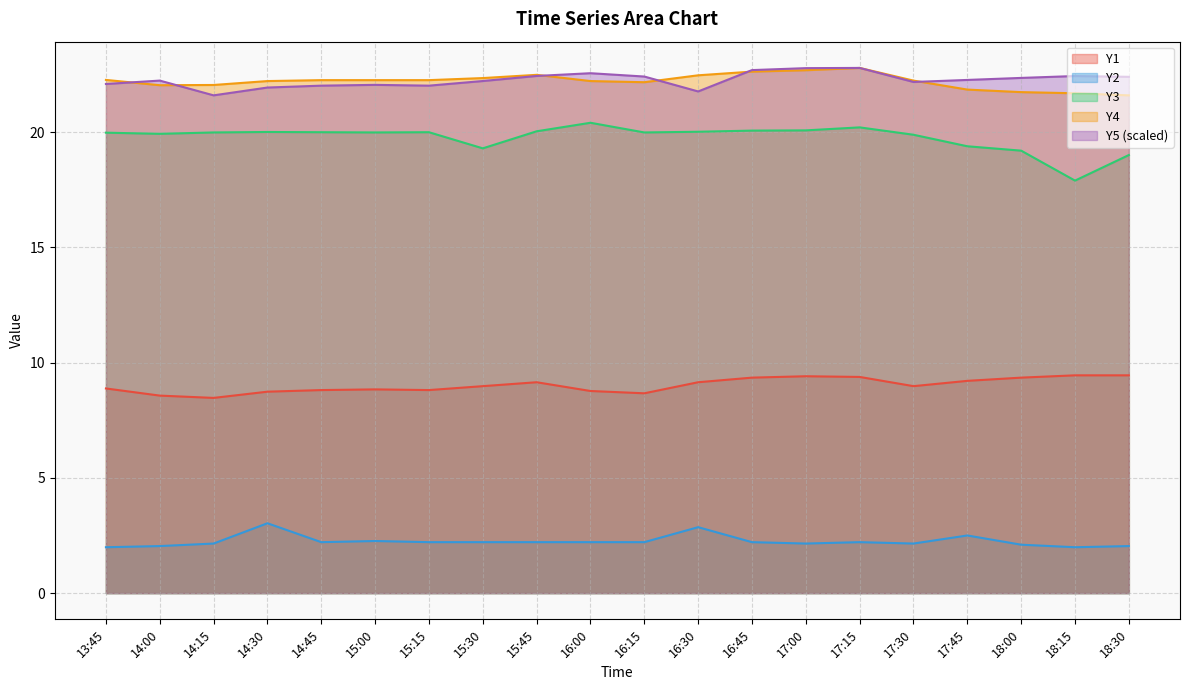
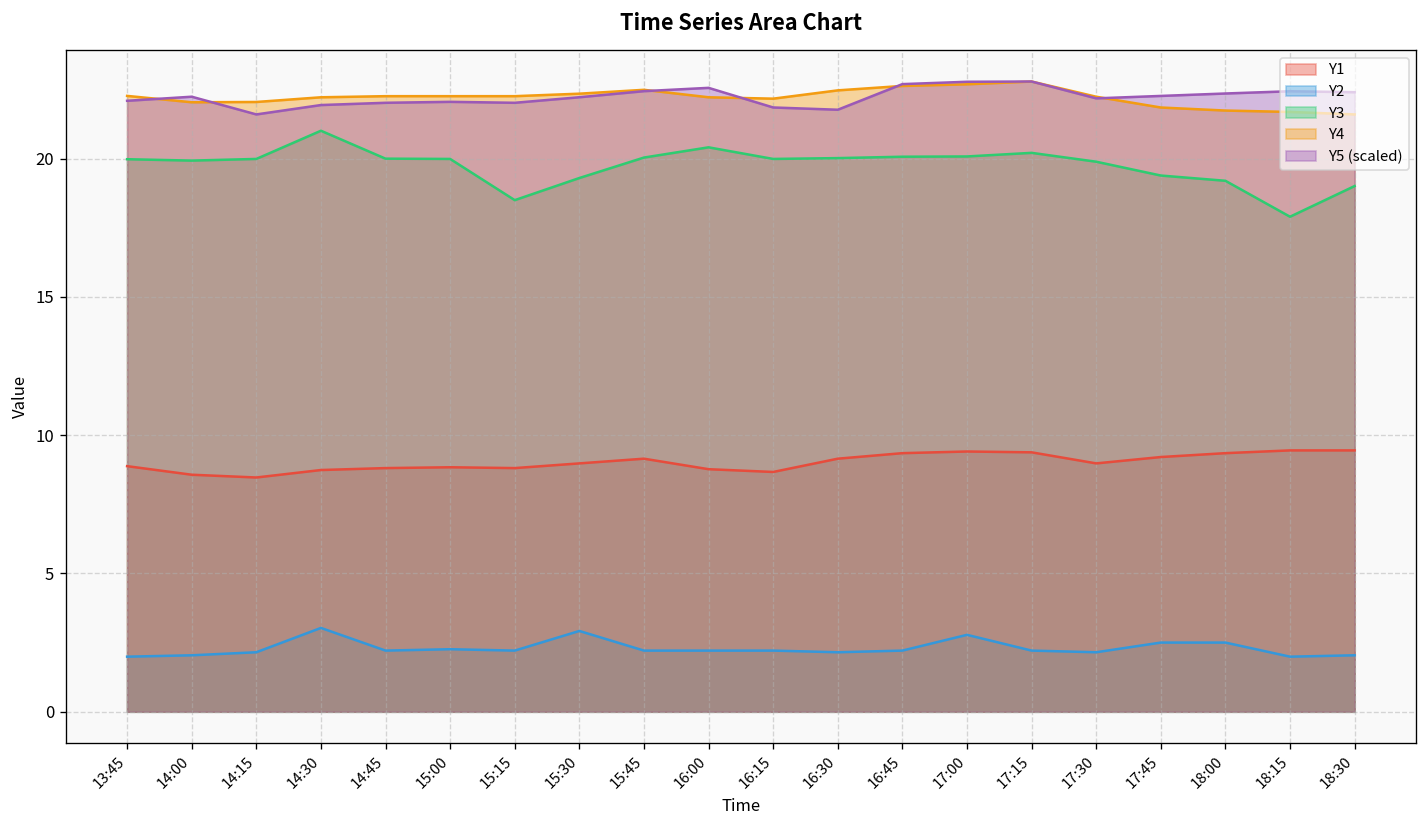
  {
    "Y2": {
      "13:45": 2.0,
      "14:00": 2.0,
      "14:15": 2.2,
      "14:30": 3.0,
      "14:45": 2.2,
      "15:00": 2.3,
      "15:15": 2.2,
-     "15:30": 2.2,
+     "15:30": 2.9,
      "15:45": 2.2,
      "16:00": 2.2,
      "16:15": 2.2,
-     "16:30": 2.9,
+     "16:30": 2.2,
      "16:45": 2.2,
-     "17:00": 2.2,
+     "17:00": 2.8,
      "17:15": 2.2,
      "17:30": 2.2,
      "17:45": 2.5,
-     "18:00": 2.1,
+     "18:00": 2.5,
      "18:15": 2.0,
      "18:30": 2.0
    },
    "Y3": {
      "13:45": 20.0,
      "14:00": 19.9,
      "14:15": 20.0,
-     "14:30": 20.0,
+     "14:30": 21.0,
      "14:45": 20.0,
      "15:00": 20.0,
-     "15:15": 20.0,
+     "15:15": 18.5,
      "15:30": 19.3,
      "15:45": 20.0,
      "16:00": 20.4,
      "16:15": 20.0,
      "16:30": 20.0,
      "16:45": 20.1,
      "17:00": 20.1,
      "17:15": 20.2,
      "17:30": 19.9,
      "17:45": 19.4,
      "18:00": 19.2,
      "18:15": 17.9,
      "18:30": 19.0
    },
    "Y5 (scaled)": {
      "13:45": 22.1,
      "14:00": 22.2,
      "14:15": 21.6,
      "14:30": 21.9,
      "14:45": 22.0,
      "15:00": 22.1,
      "15:15": 22.0,
      "15:30": 22.2,
      "16:00": 22.6,
-     "16:15": 22.4,
+     "16:15": 21.9,
      "16:30": 21.8,
      "17:45": 22.3,
      "18:00": 22.4
    }
  }
